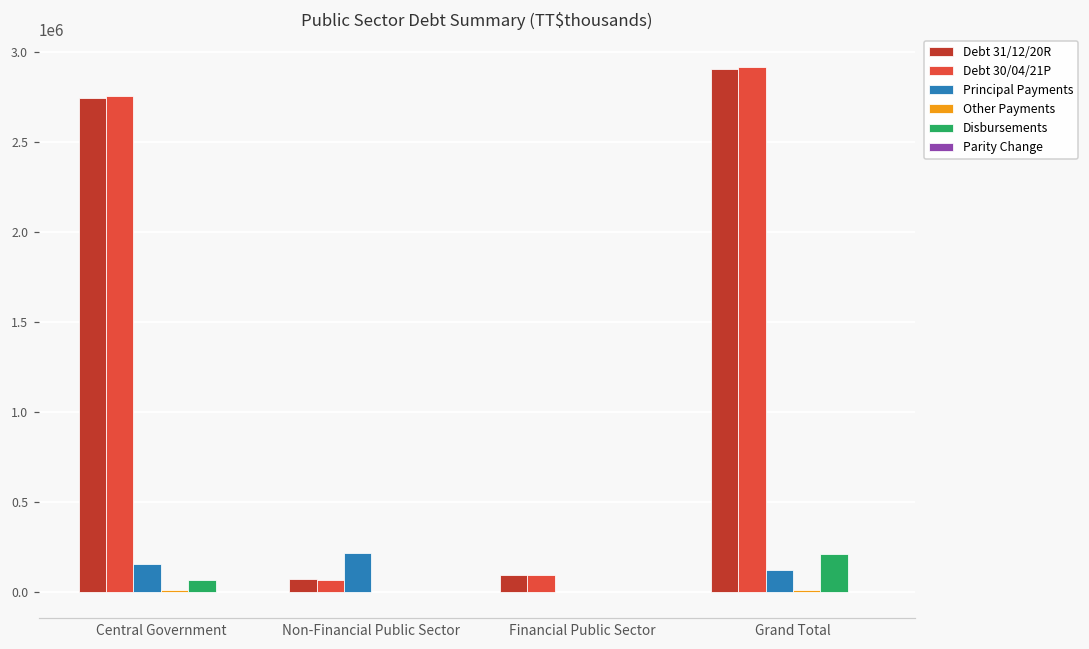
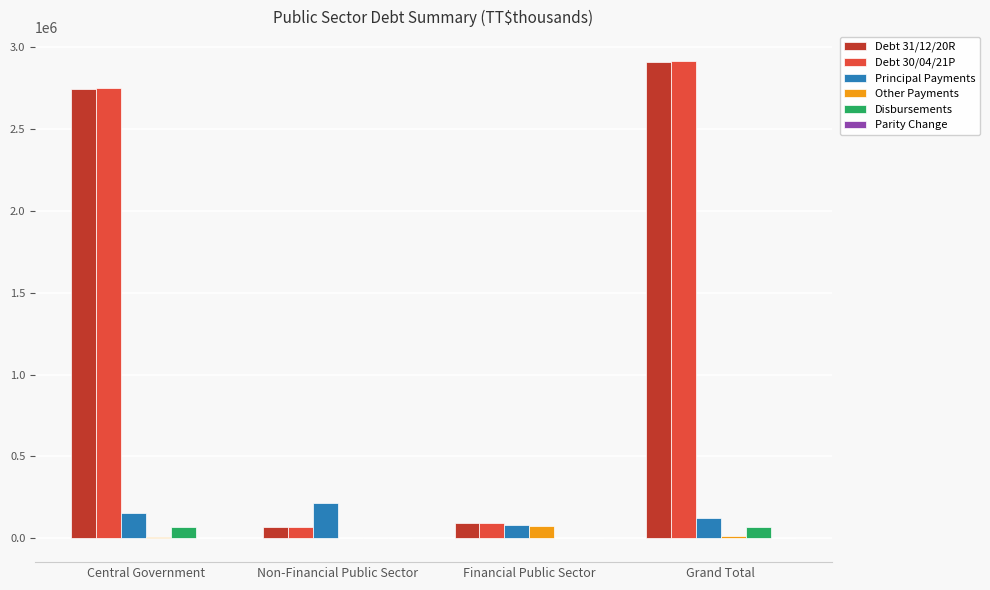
  {
    "Principal Payments": {
      "Central Government": 160000,
      "Non-Financial Public Sector": 220000,
-     "Financial Public Sector": 0,
+     "Financial Public Sector": 80000,
      "Grand Total": 120000
    },
    "Other Payments": {
-     "Financial Public Sector": 0
+     "Financial Public Sector": 80000
    },
    "Disbursements": {
      "Central Government": 70000,
-     "Grand Total": 210000
+     "Grand Total": 70000
    },
    "Parity Change": {
      "Non-Financial Public Sector": 0
    }
  }
